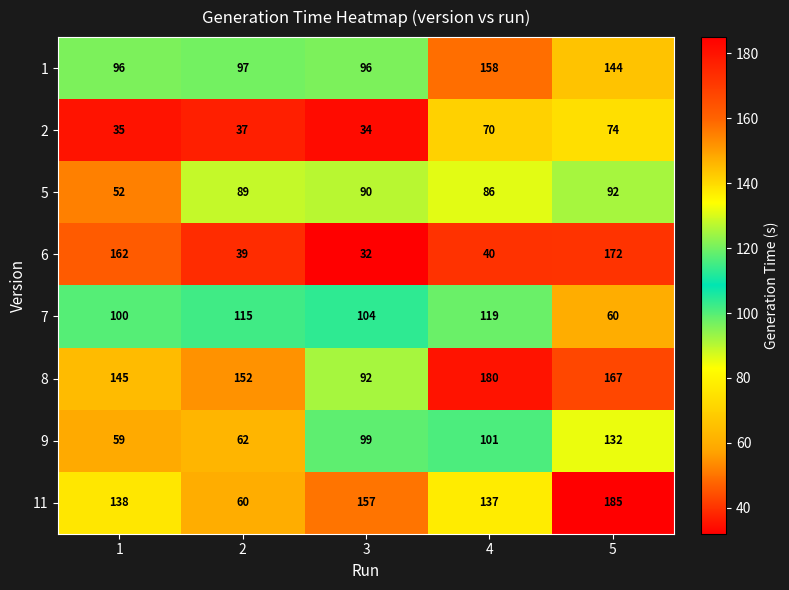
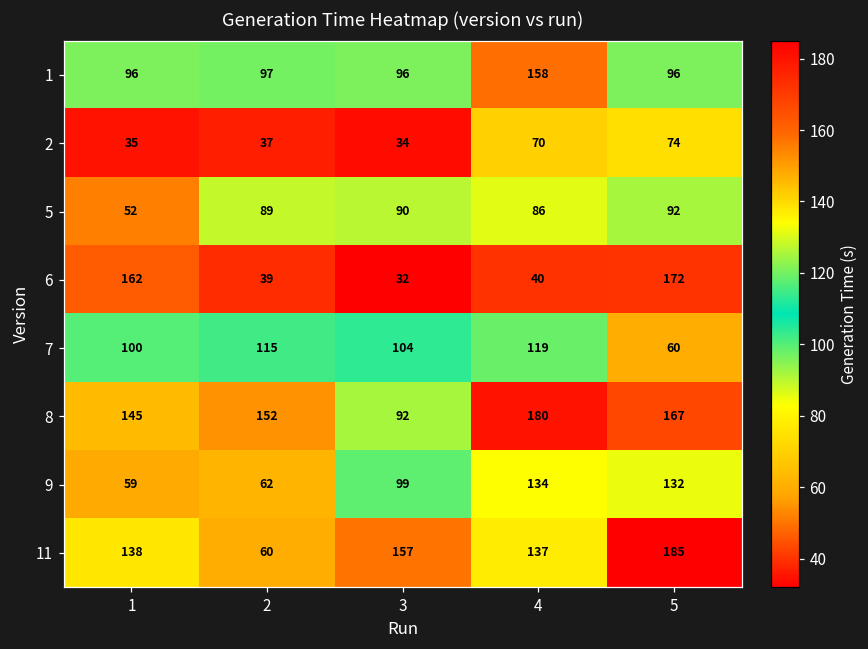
  {
    "1": {
      "1": 96,
      "2": 97,
      "3": 96,
      "4": 158,
-     "5": 144
+     "5": 96
    },
    "2": {
      "1": 35,
      "2": 37,
      "3": 34,
      "4": 70,
      "5": 74
    },
    "5": {
      "1": 52,
      "2": 89,
      "3": 90,
      "4": 86,
      "5": 92
    },
    "6": {
      "1": 162,
      "2": 39,
      "3": 32,
      "4": 40,
      "5": 172
    },
    "7": {
      "1": 100,
      "2": 115,
      "3": 104,
      "4": 119,
      "5": 60
    },
    "8": {
      "1": 145,
      "2": 152,
      "3": 92,
      "4": 180,
      "5": 167
    },
    "9": {
      "1": 59,
      "2": 62,
      "3": 99,
-     "4": 101,
+     "4": 134,
      "5": 132
    },
    "11": {
      "1": 138,
      "2": 60,
      "3": 157,
      "4": 137,
      "5": 185
    }
  }
